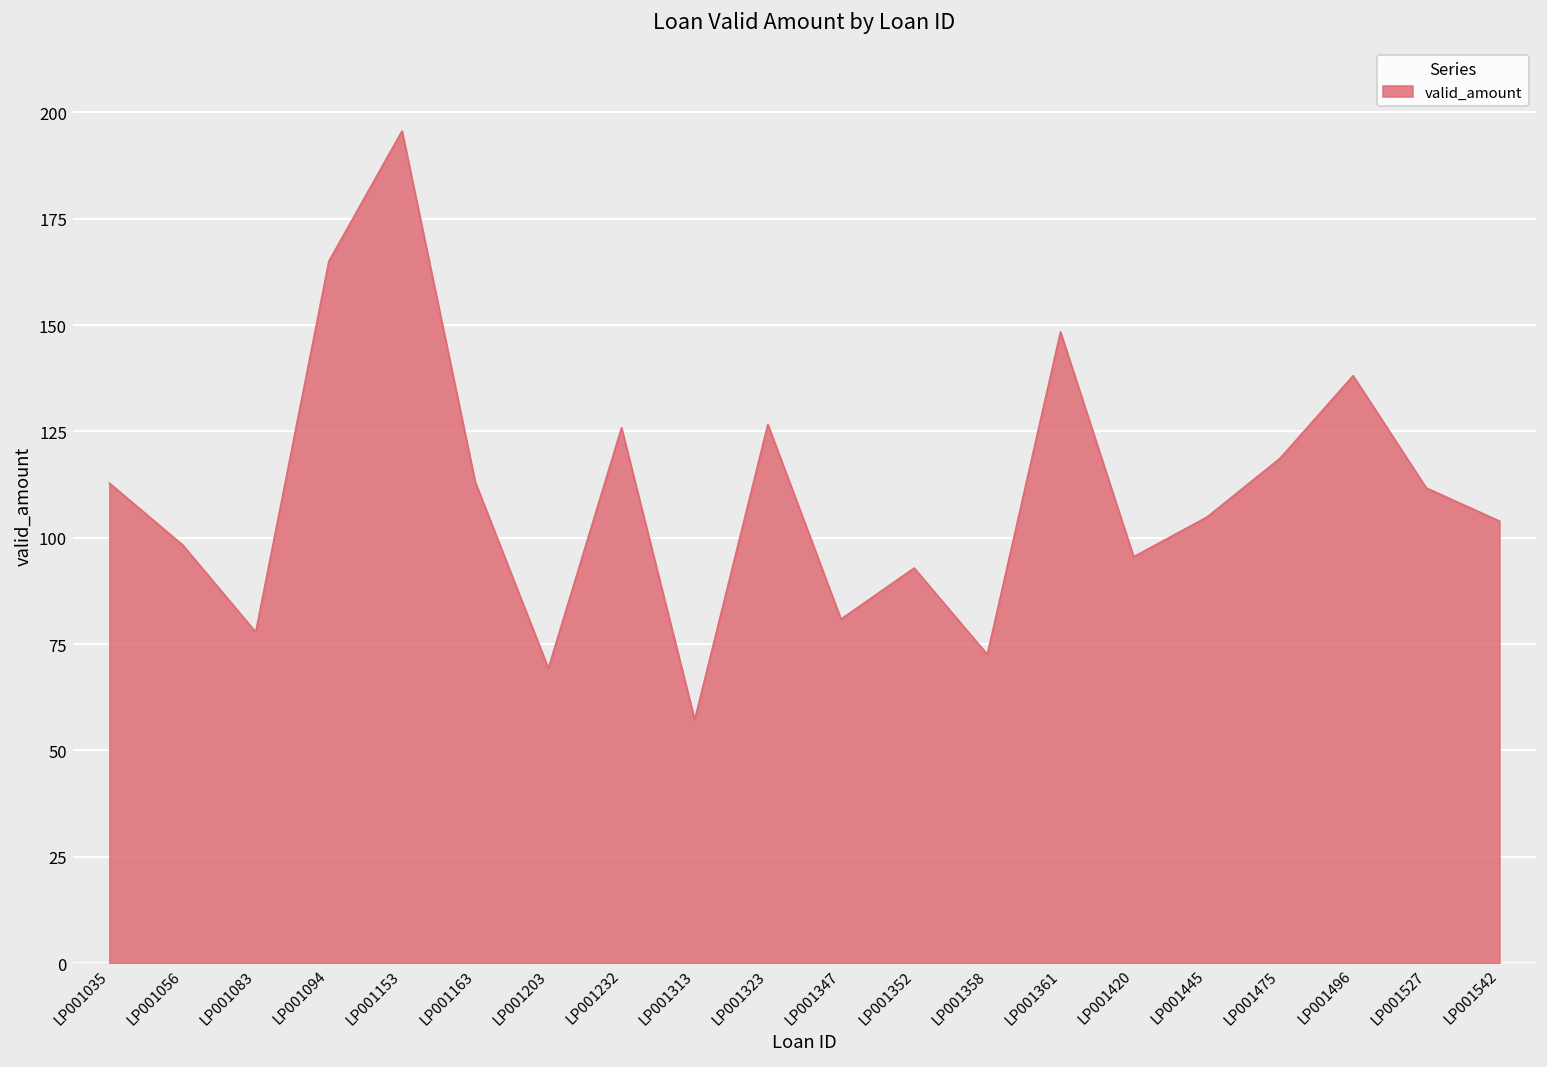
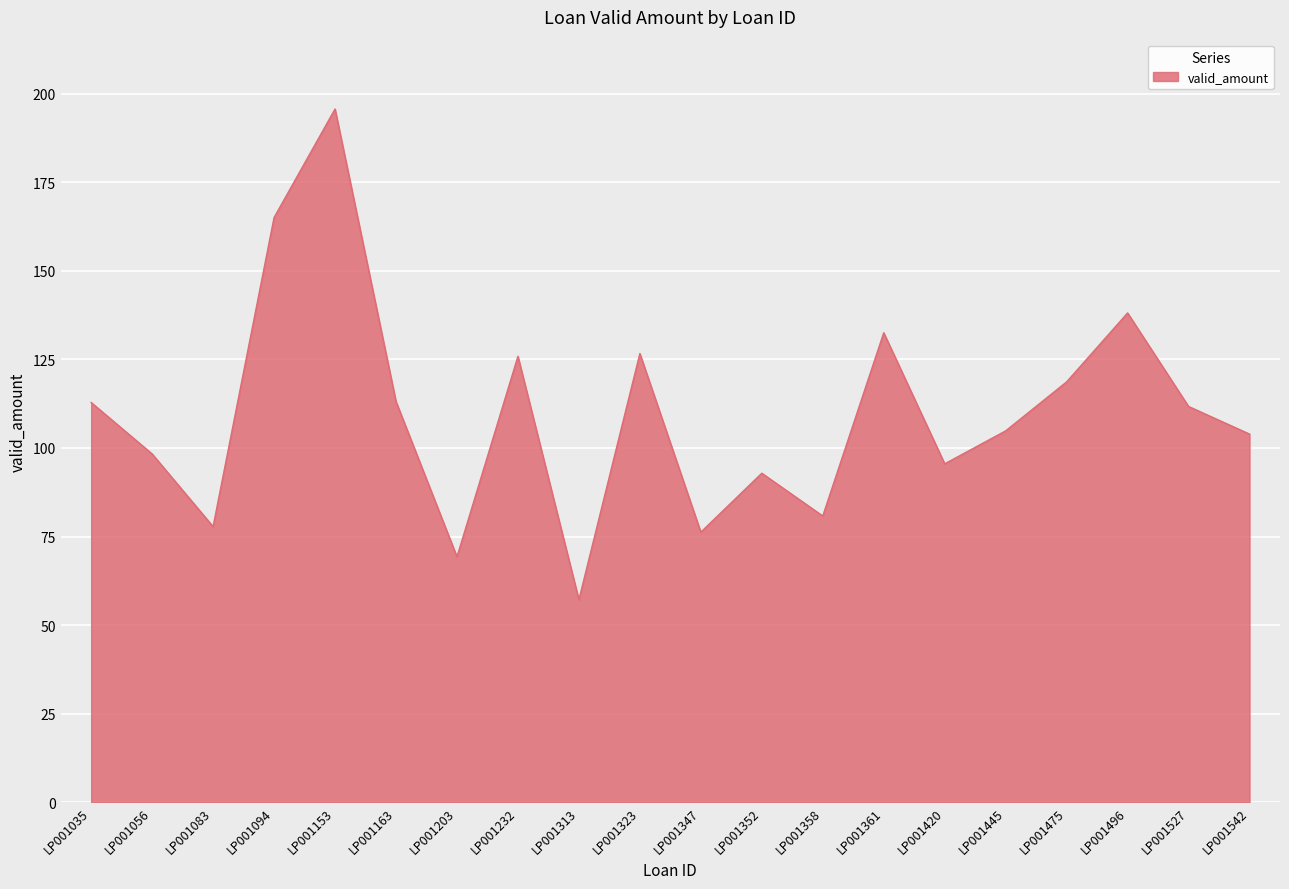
  {
    "LP001035": 113,
    "LP001056": 98,
    "LP001083": 78,
    "LP001094": 165,
    "LP001153": 196,
    "LP001163": 113,
    "LP001203": 69,
    "LP001232": 126,
    "LP001313": 57,
    "LP001323": 127,
-   "LP001347": 81,
+   "LP001347": 76,
    "LP001352": 93,
-   "LP001358": 73,
-   "LP001361": 148,
+   "LP001358": 81,
+   "LP001361": 132,
    "LP001420": 96,
    "LP001445": 105,
    "LP001475": 119,
    "LP001496": 138,
    "LP001527": 112,
    "LP001542": 104
  }
